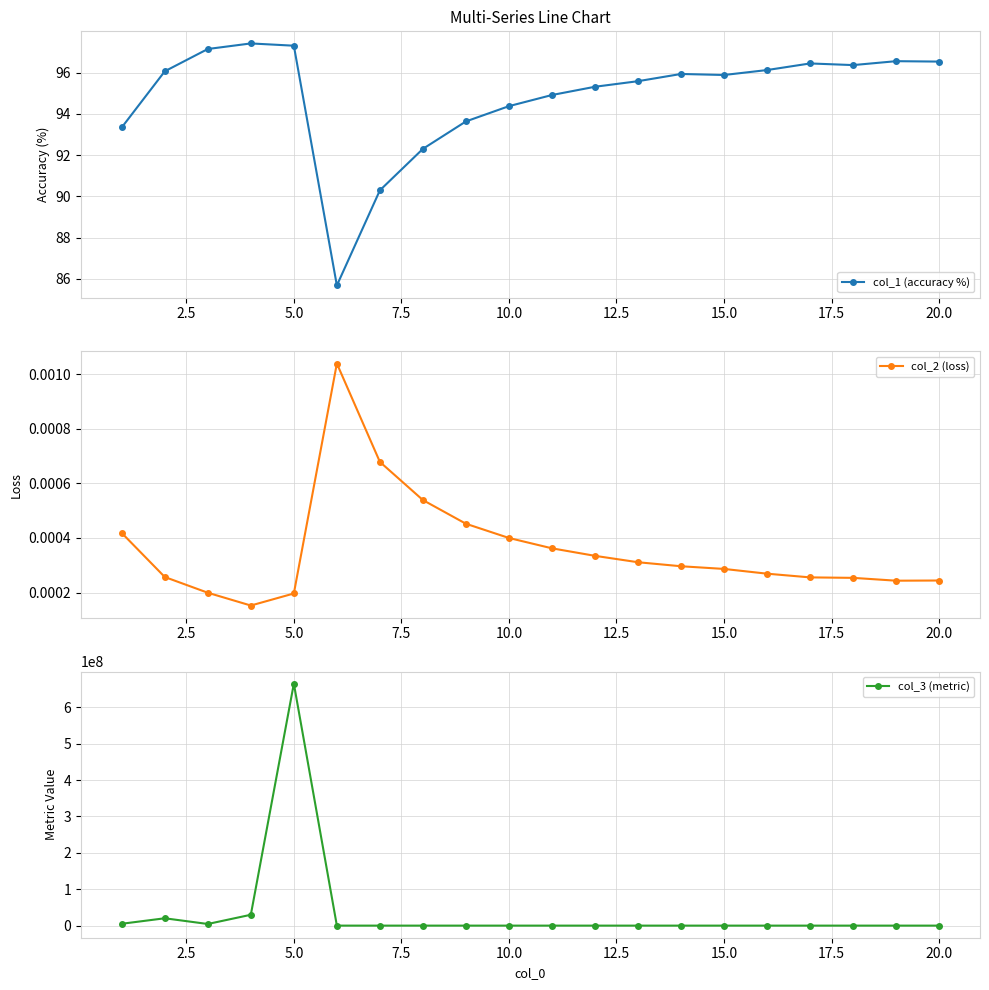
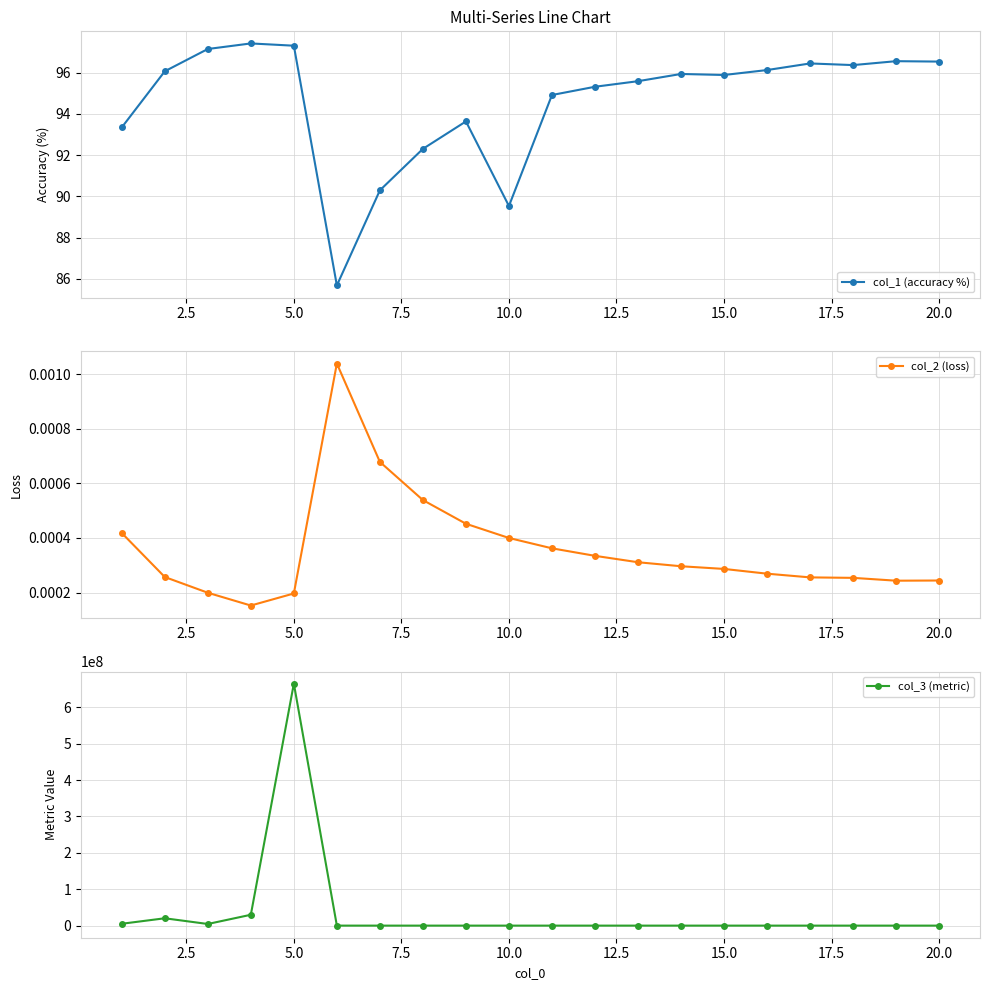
  {
    "Multi-Series Line Chart": {
      "5.0": 97.3,
-     "10.0": 94.4,
+     "10.0": 89.5,
      "15.0": 95.9,
      "20.0": 96.5
    }
  }
